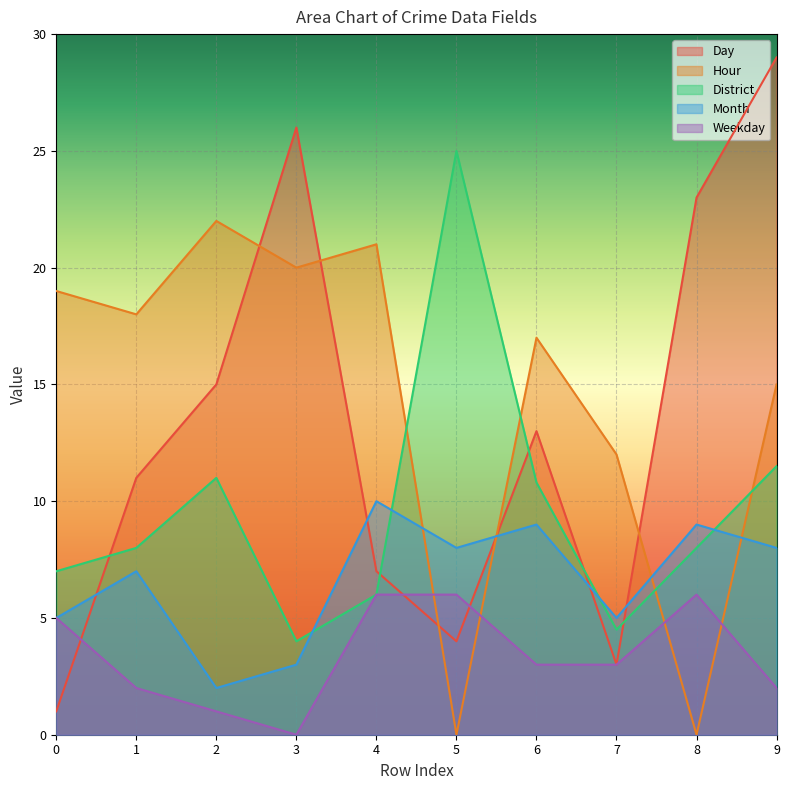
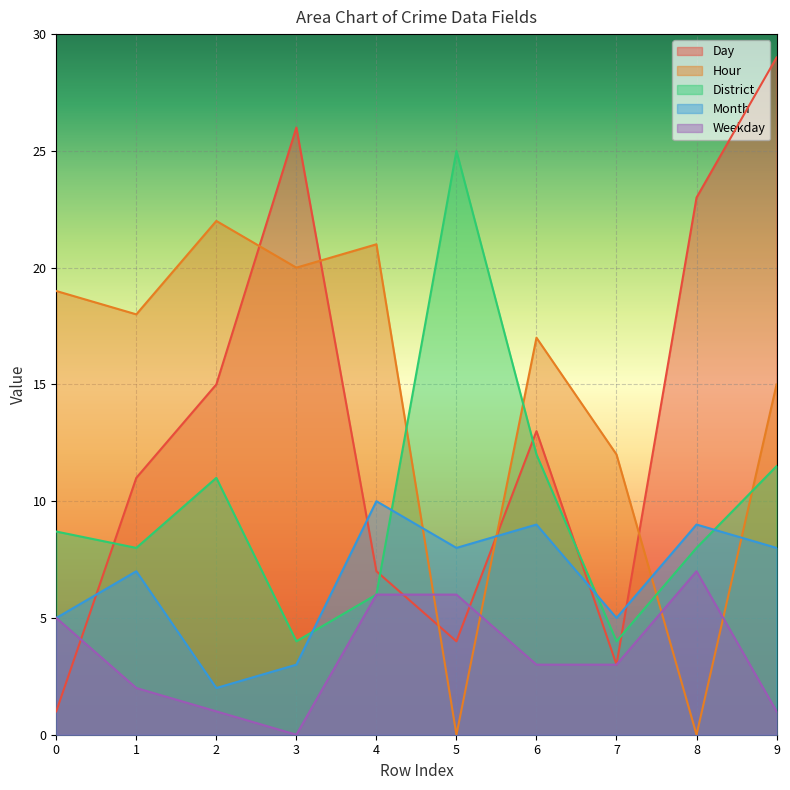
  {
    "District": {
-     "0": 7.0,
+     "0": 8.7,
      "1": 8.0,
      "2": 11.0,
      "3": 4.0,
      "5": 25.0,
-     "6": 10.8,
-     "7": 4.5,
+     "6": 12.0,
+     "7": 4.0,
      "8": 8.0,
      "9": 11.5
    },
    "Month": {
      "1": 7.0,
      "2": 2.0,
      "3": 3.0,
      "4": 10.0,
      "5": 8.0,
      "6": 9.0,
      "7": 5.0,
      "8": 9.0,
      "9": 8.0
    },
    "Weekday": {
      "1": 2,
      "2": 1,
      "3": 0,
      "5": 6,
      "6": 3,
-     "8": 6,
-     "9": 2
+     "8": 7,
+     "9": 1
    }
  }
